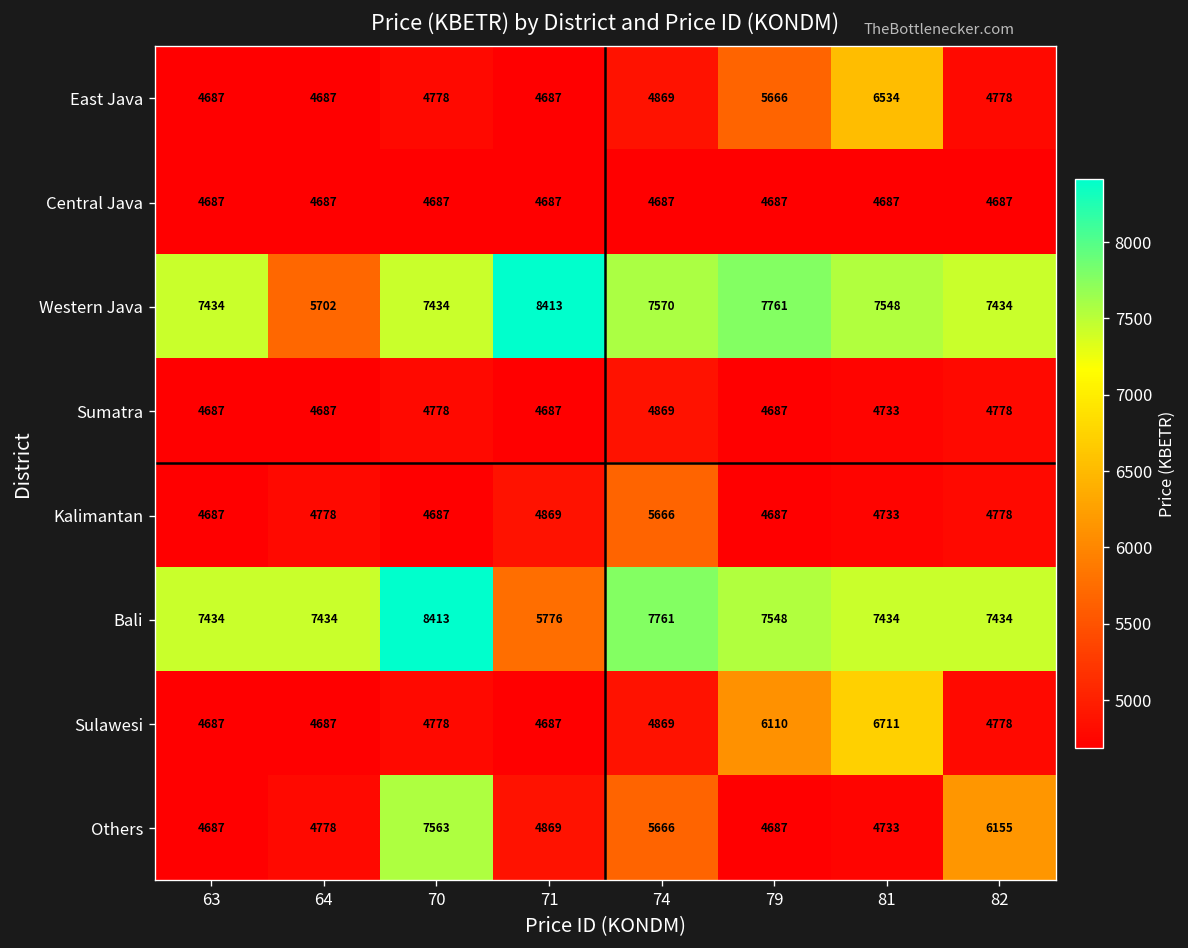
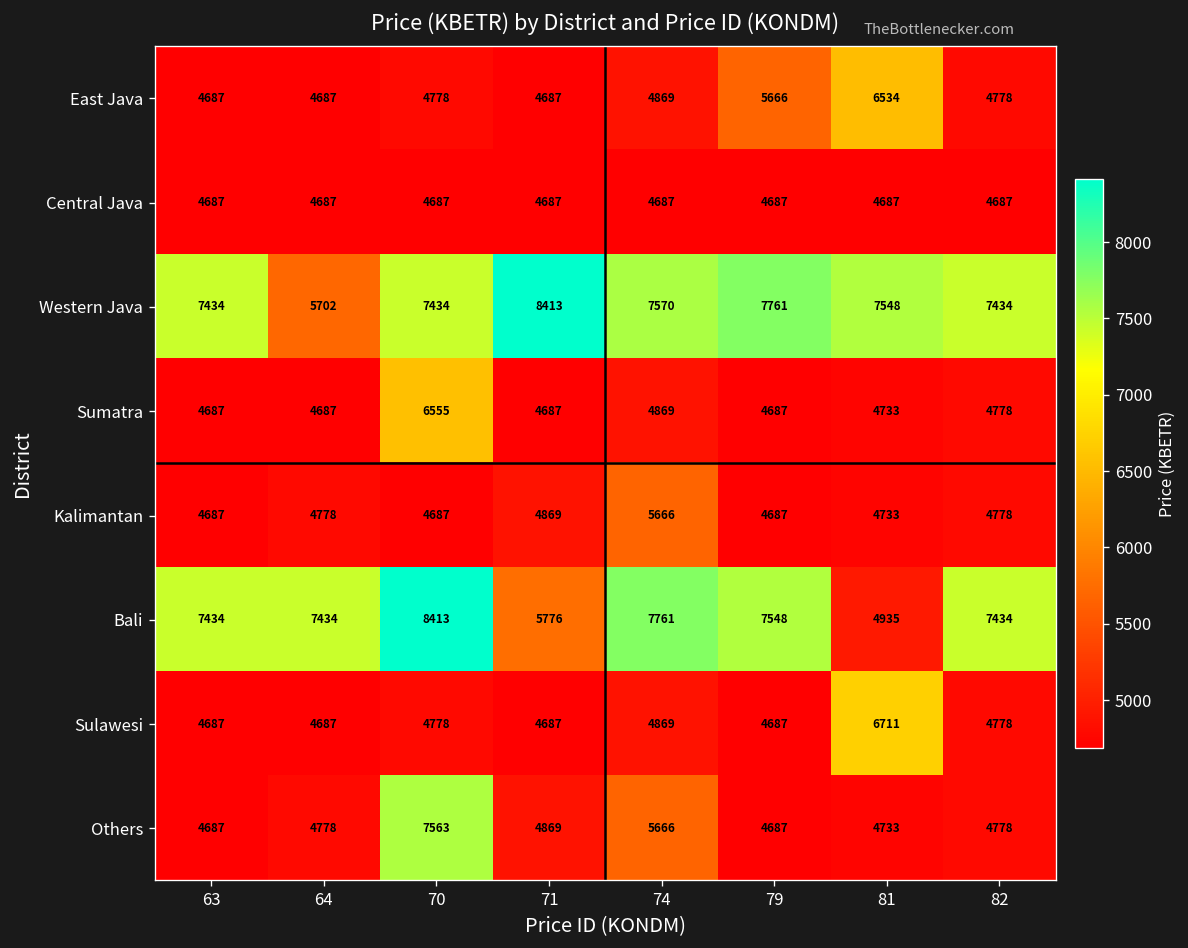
  {
    "East Java": {
      "63": 4687,
      "64": 4687,
      "70": 4778,
      "71": 4687,
      "74": 4869,
      "79": 5666,
      "81": 6534,
      "82": 4778
    },
    "Central Java": {
      "63": 4687,
      "64": 4687,
      "70": 4687,
      "71": 4687,
      "74": 4687,
      "79": 4687,
      "81": 4687,
      "82": 4687
    },
    "Western Java": {
      "63": 7434,
      "64": 5702,
      "70": 7434,
      "71": 8413,
      "74": 7570,
      "79": 7761,
      "81": 7548,
      "82": 7434
    },
    "Sumatra": {
      "63": 4687,
      "64": 4687,
-     "70": 4778,
+     "70": 6555,
      "71": 4687,
      "74": 4869,
      "79": 4687,
      "81": 4733,
      "82": 4778
    },
    "Kalimantan": {
      "63": 4687,
      "64": 4778,
      "70": 4687,
      "71": 4869,
      "74": 5666,
      "79": 4687,
      "81": 4733,
      "82": 4778
    },
    "Bali": {
      "63": 7434,
      "64": 7434,
      "70": 8413,
      "71": 5776,
      "74": 7761,
      "79": 7548,
-     "81": 7434,
+     "81": 4935,
      "82": 7434
    },
    "Sulawesi": {
      "63": 4687,
      "64": 4687,
      "70": 4778,
      "71": 4687,
      "74": 4869,
-     "79": 6110,
+     "79": 4687,
      "81": 6711,
      "82": 4778
    },
    "Others": {
      "63": 4687,
      "64": 4778,
      "70": 7563,
      "71": 4869,
      "74": 5666,
      "79": 4687,
      "81": 4733,
-     "82": 6155
+     "82": 4778
    }
  }
